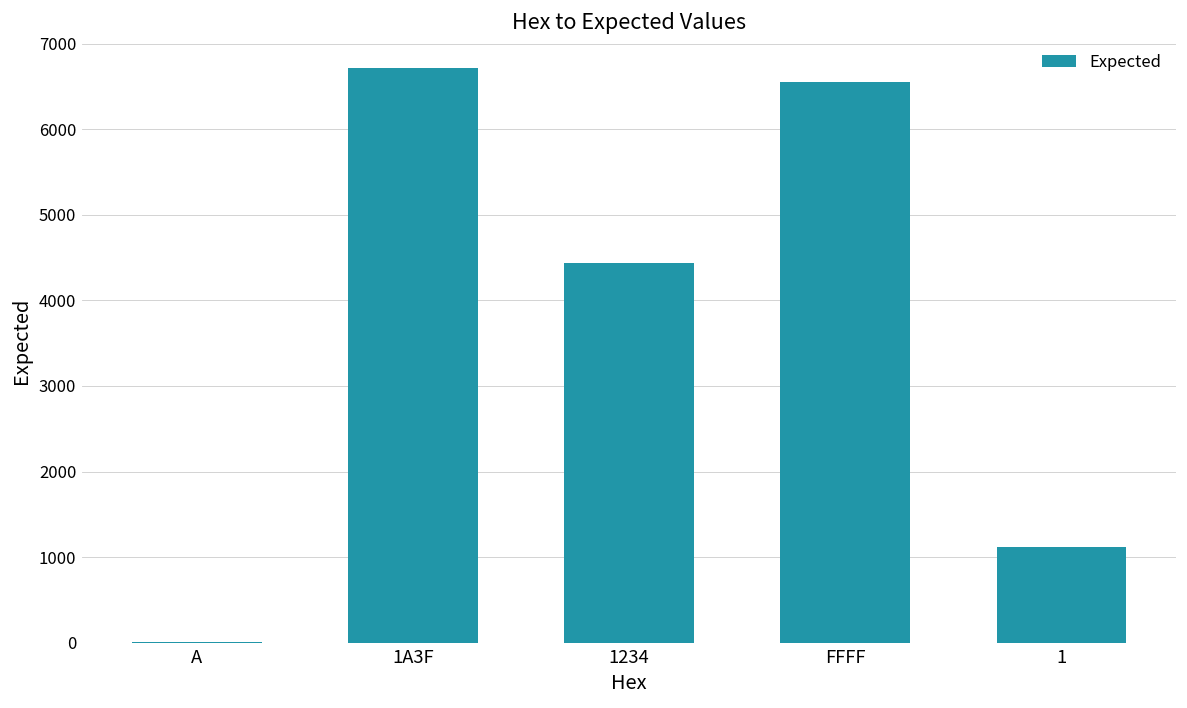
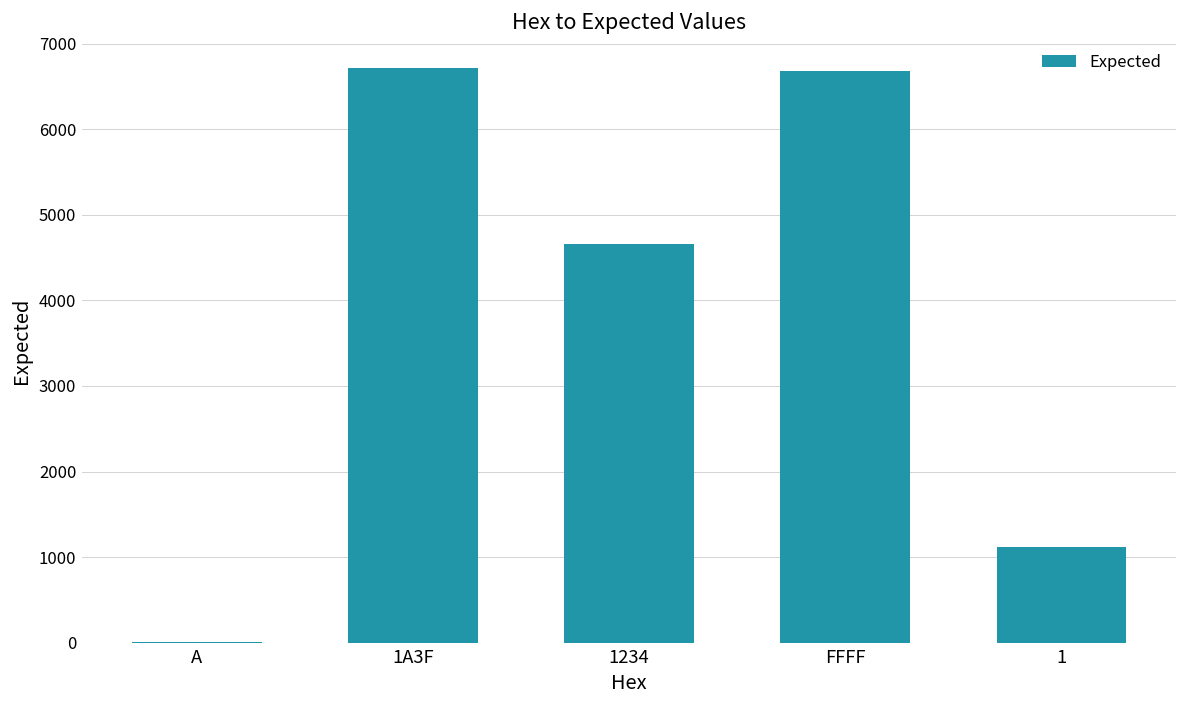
  {
    "1A3F": 6700,
-   "1234": 4400,
-   "FFFF": 6600,
+   "1234": 4700,
+   "FFFF": 6700,
    "1": 1100
  }
